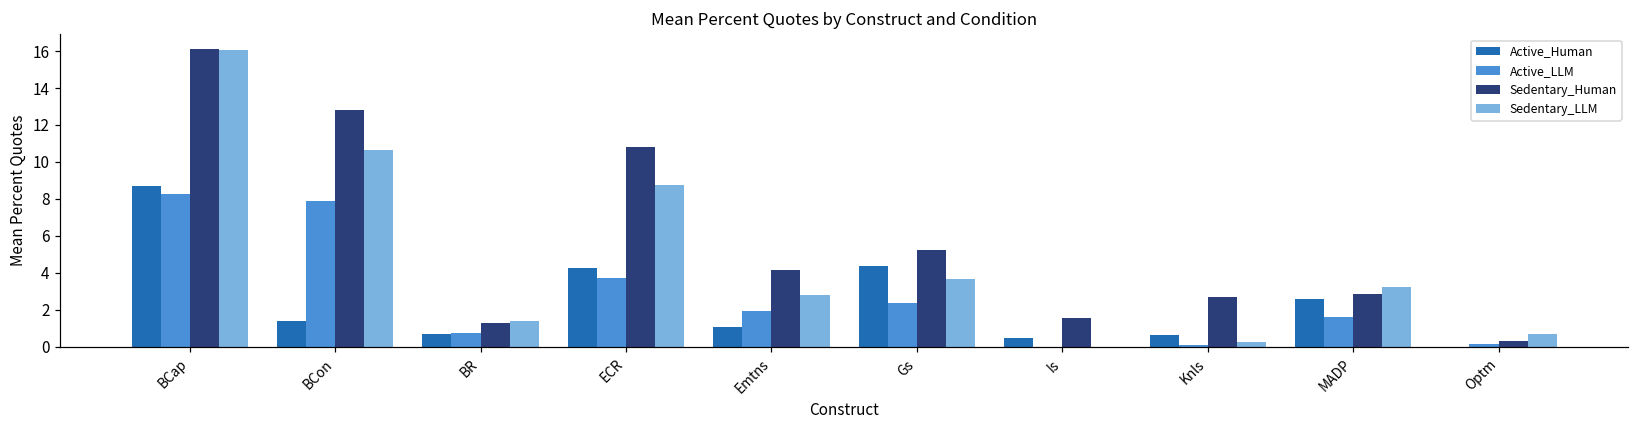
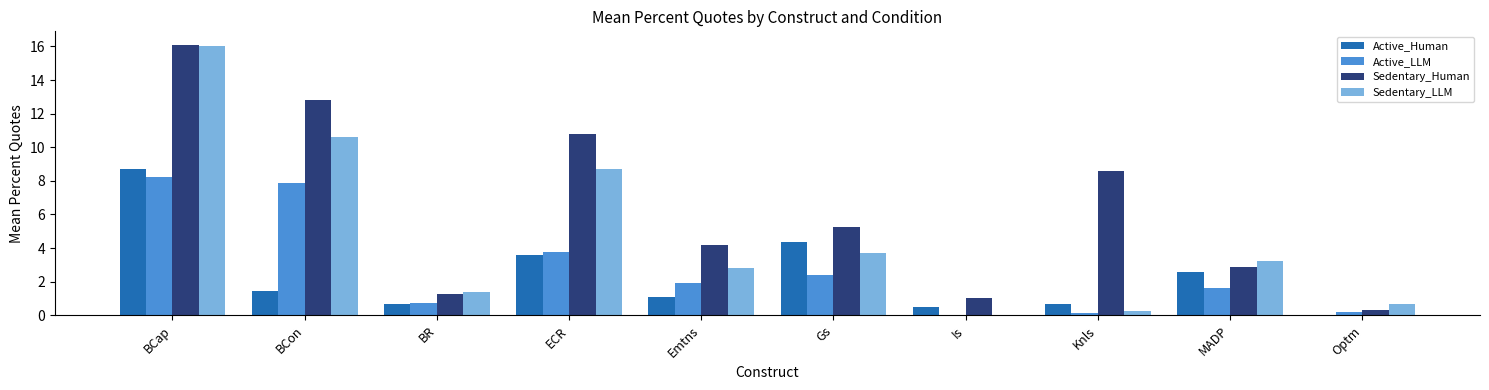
  {
    "Active_Human": {
      "BCap": 8.7,
      "BCon": 1.4,
      "BR": 0.7,
-     "ECR": 4.2,
+     "ECR": 3.6,
      "Emtns": 1.1,
      "Gs": 4.4,
      "Is": 0.5,
      "Knls": 0.6,
      "MADP": 2.6,
      "Optm": 0.0
    },
    "Sedentary_Human": {
      "BCap": 16.1,
      "BCon": 12.8,
      "BR": 1.3,
      "ECR": 10.8,
      "Emtns": 4.2,
      "Gs": 5.2,
-     "Is": 1.6,
-     "Knls": 2.7,
+     "Is": 1.0,
+     "Knls": 8.6,
      "MADP": 2.9,
      "Optm": 0.3
    }
  }
